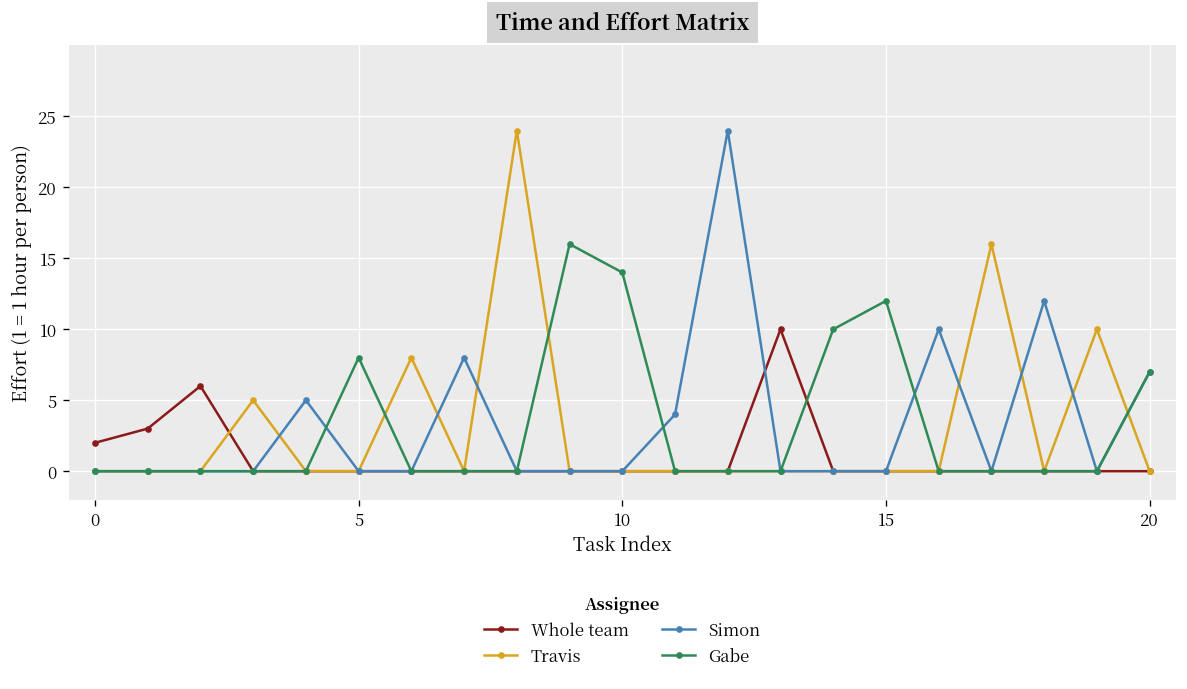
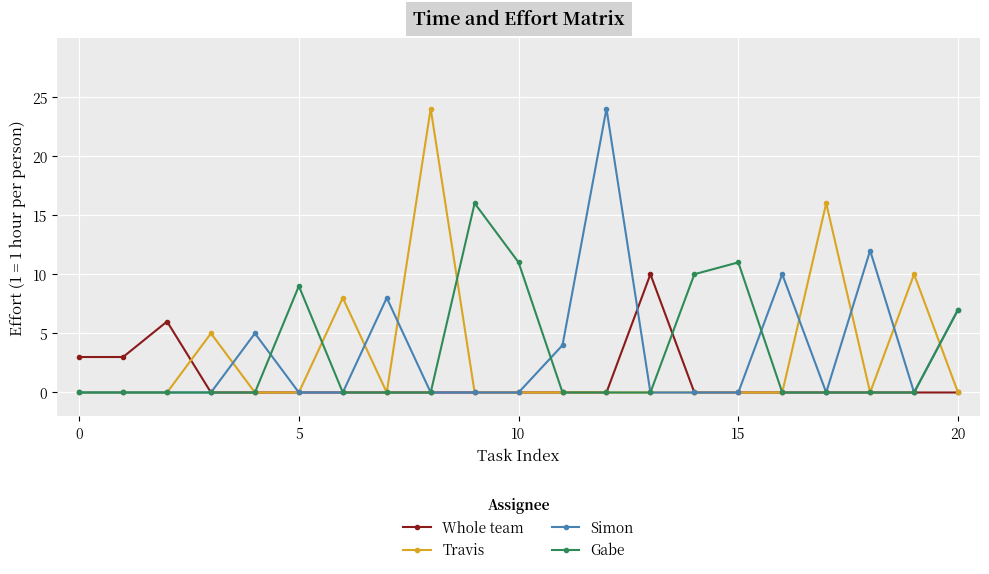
  {
    "Whole team": {
-     "0": 2
+     "0": 3
    },
    "Gabe": {
-     "5": 8,
-     "10": 14,
-     "15": 12
+     "5": 9,
+     "10": 11,
+     "15": 11
    }
  }
